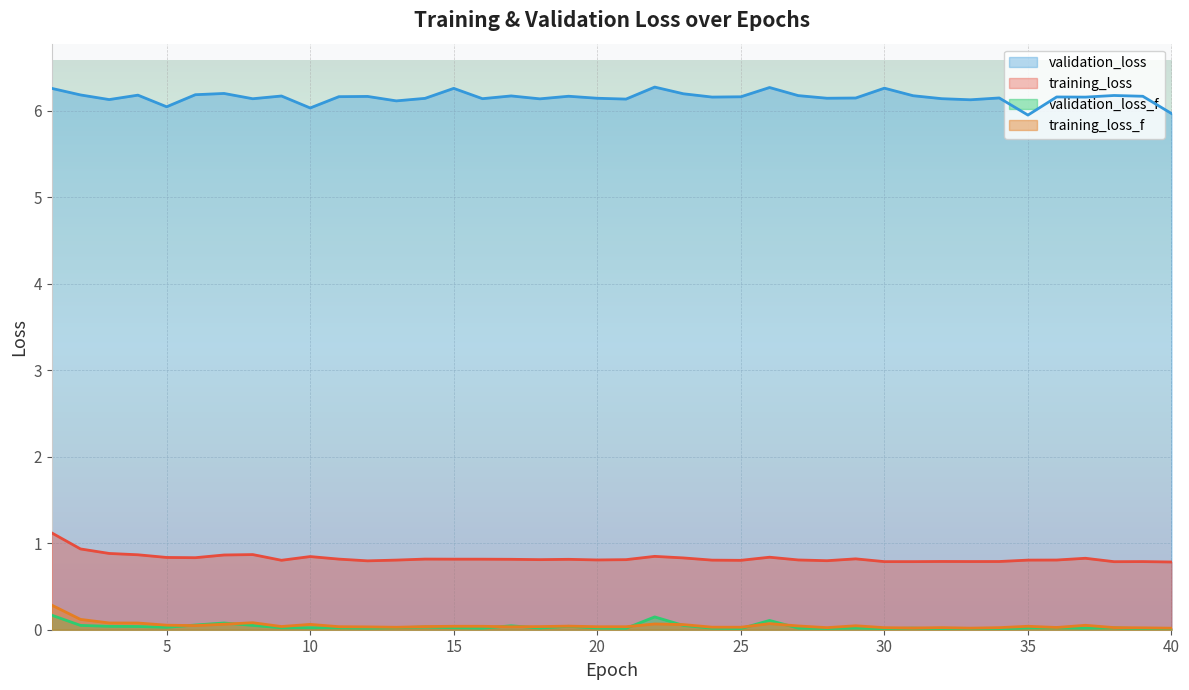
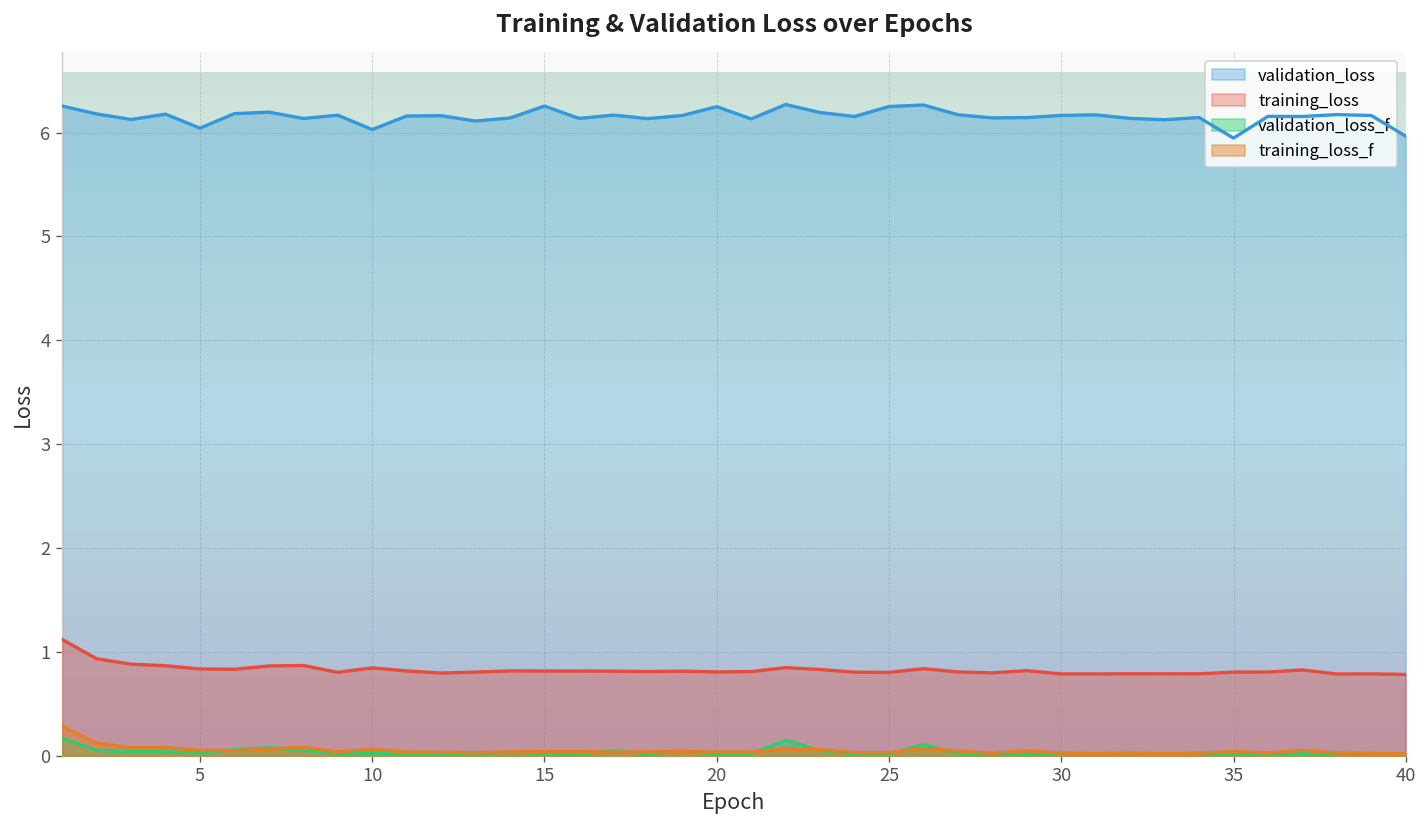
  {
    "validation_loss": {
      "5": 6.0,
      "10": 6.0,
      "15": 6.3,
-     "20": 6.1,
-     "25": 6.2,
-     "30": 6.3,
+     "20": 6.2,
+     "25": 6.3,
+     "30": 6.2,
      "40": 6.0
    },
    "validation_loss_f": {
      "10": 0.0
    }
  }
